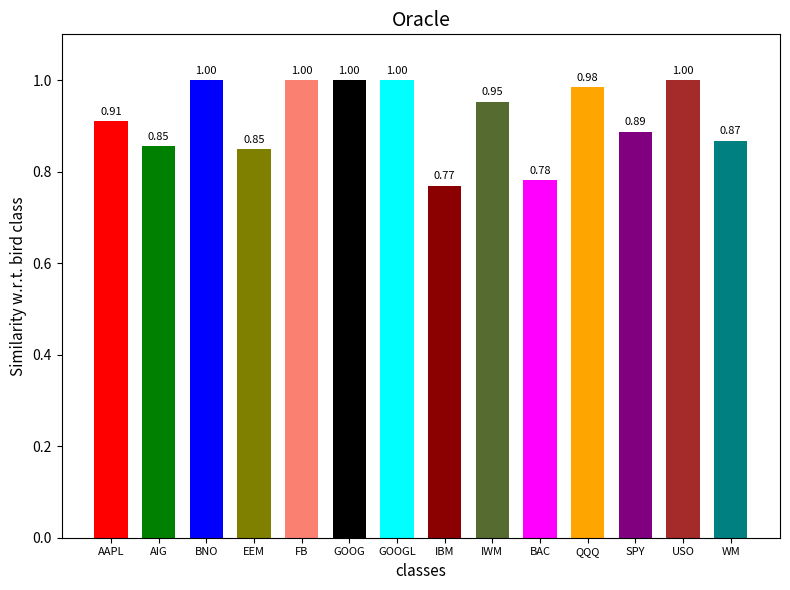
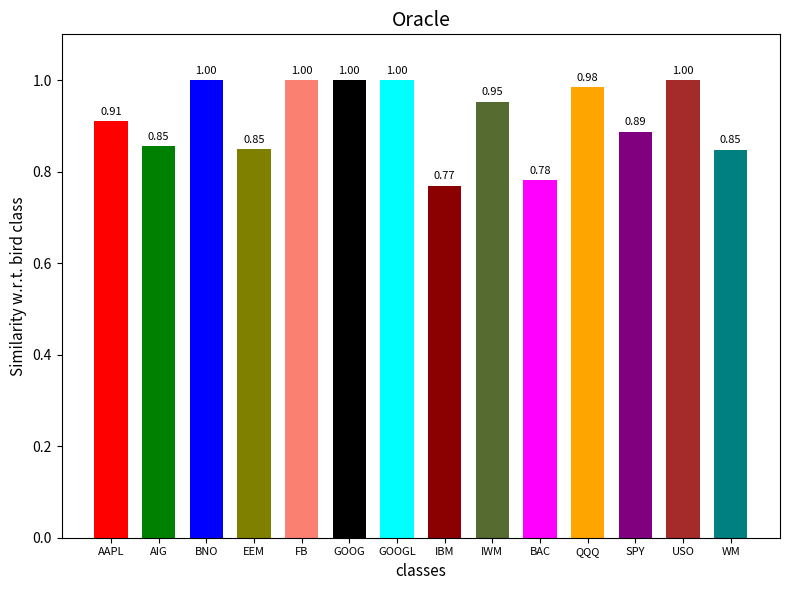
  {
    "AAPL": 0.91,
    "AIG": 0.85,
    "BNO": 1.00,
    "EEM": 0.85,
    "FB": 1.00,
    "GOOG": 1.00,
    "GOOGL": 1.00,
    "IBM": 0.77,
    "IWM": 0.95,
    "BAC": 0.78,
    "QQQ": 0.98,
    "SPY": 0.89,
    "USO": 1.00,
-   "WM": 0.87
+   "WM": 0.85
  }
